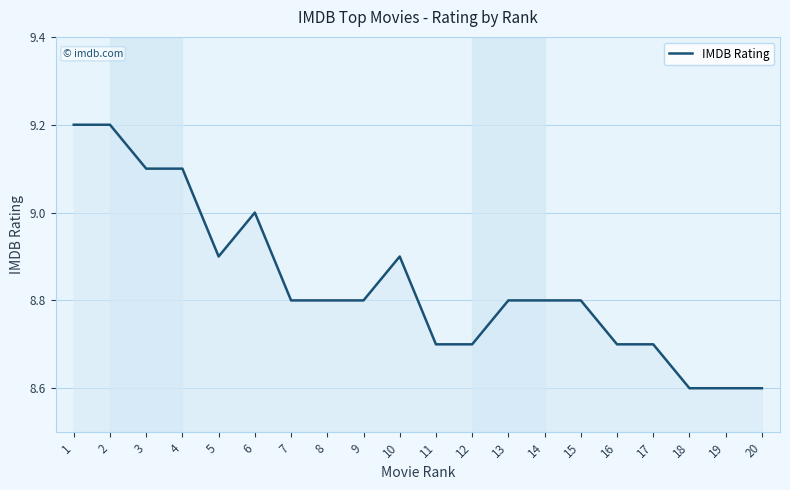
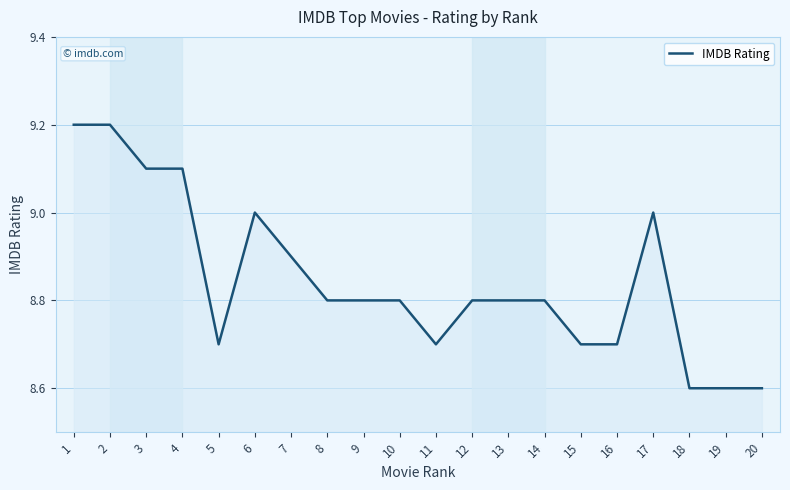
  {
    "1": 9.2,
    "2": 9.2,
    "3": 9.1,
    "4": 9.1,
-   "5": 8.9,
+   "5": 8.7,
    "6": 9.0,
-   "7": 8.8,
+   "7": 8.9,
    "8": 8.8,
    "9": 8.8,
-   "10": 8.9,
+   "10": 8.8,
    "11": 8.7,
-   "12": 8.7,
+   "12": 8.8,
    "13": 8.8,
    "14": 8.8,
-   "15": 8.8,
+   "15": 8.7,
    "16": 8.7,
-   "17": 8.7,
+   "17": 9.0,
    "18": 8.6,
    "19": 8.6,
    "20": 8.6
  }
